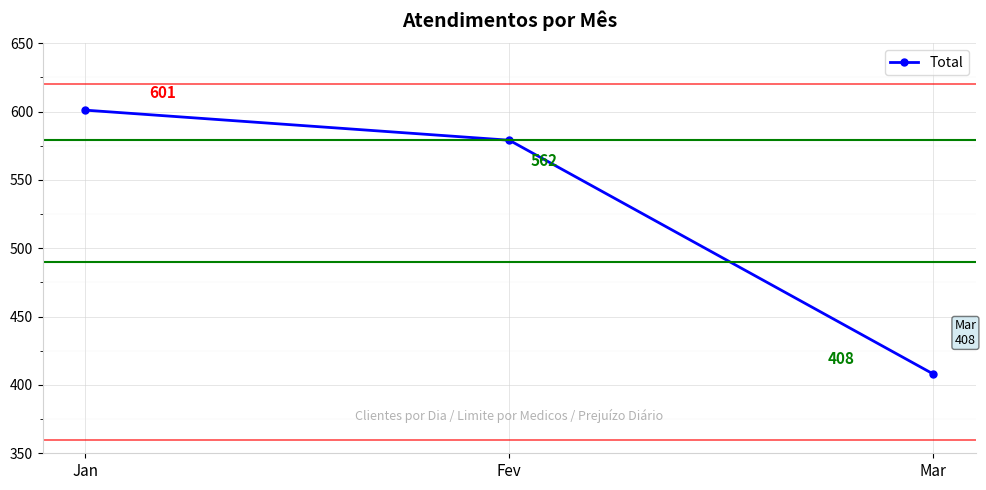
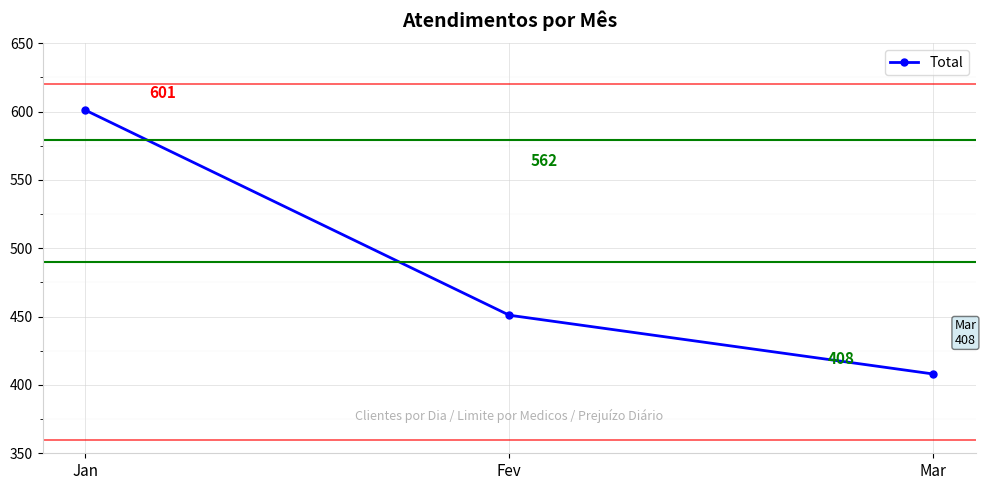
  {
    "Jan": 601,
-   "Fev": 579,
+   "Fev": 451,
    "Mar": 408
  }
